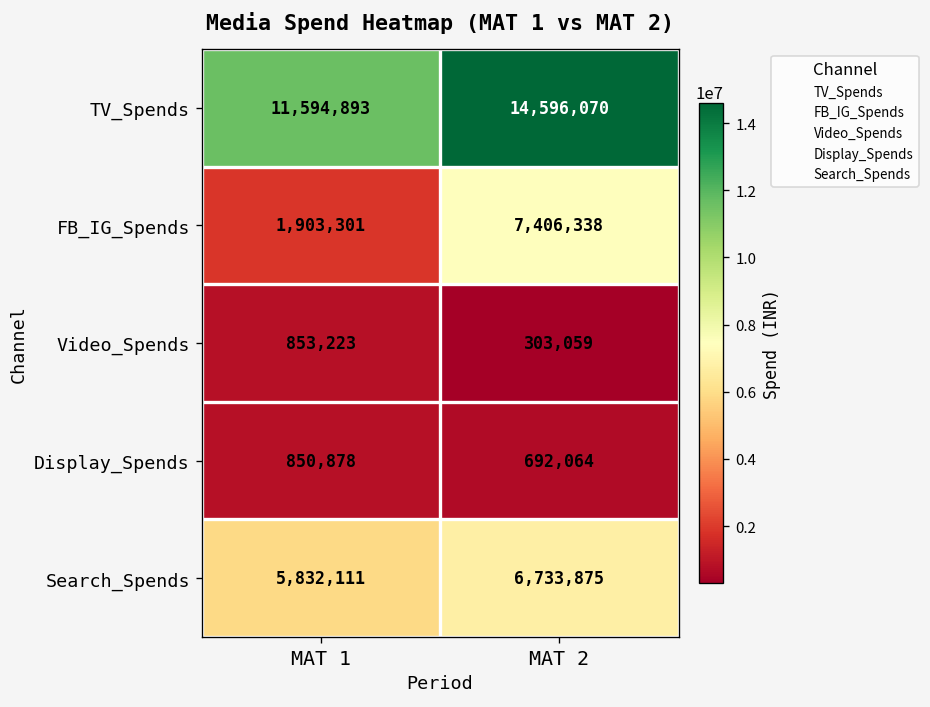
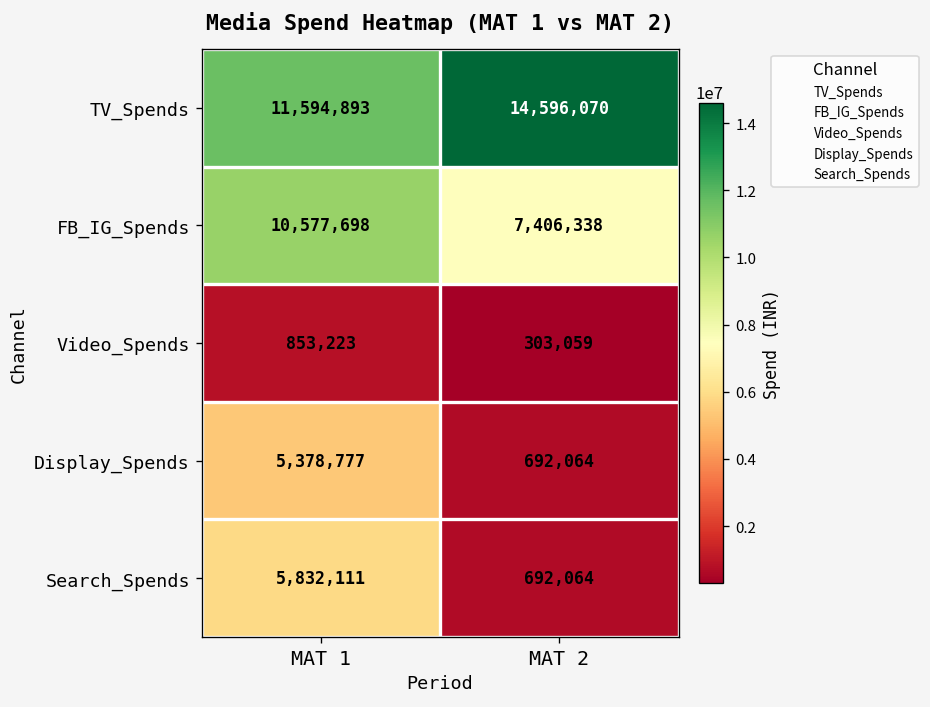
  {
    "TV_Spends": {
      "MAT 1": "11,594,893",
      "MAT 2": "14,596,070"
    },
    "FB_IG_Spends": {
-     "MAT 1": "1,903,301",
+     "MAT 1": "10,577,698",
      "MAT 2": "7,406,338"
    },
    "Video_Spends": {
      "MAT 1": "853,223",
      "MAT 2": "303,059"
    },
    "Display_Spends": {
-     "MAT 1": "850,878",
+     "MAT 1": "5,378,777",
      "MAT 2": "692,064"
    },
    "Search_Spends": {
      "MAT 1": "5,832,111",
-     "MAT 2": "6,733,875"
+     "MAT 2": "692,064"
    }
  }
